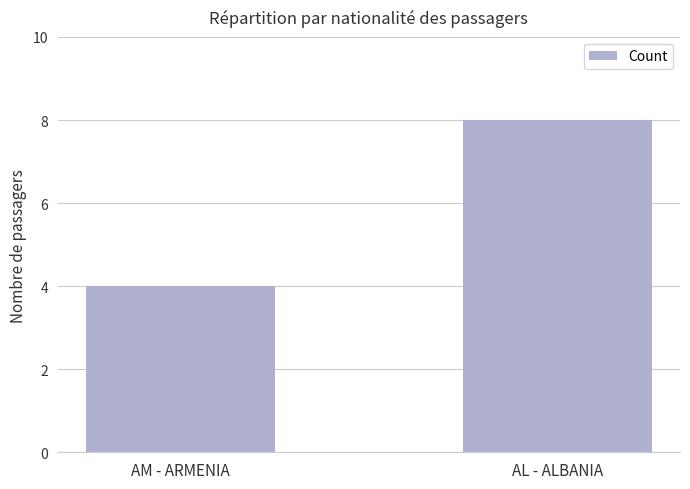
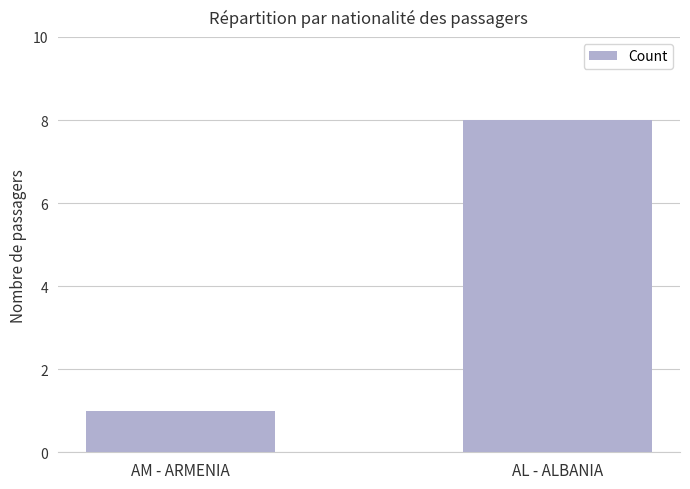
  {
-   "AM - ARMENIA": 4,
+   "AM - ARMENIA": 1,
    "AL - ALBANIA": 8
  }
